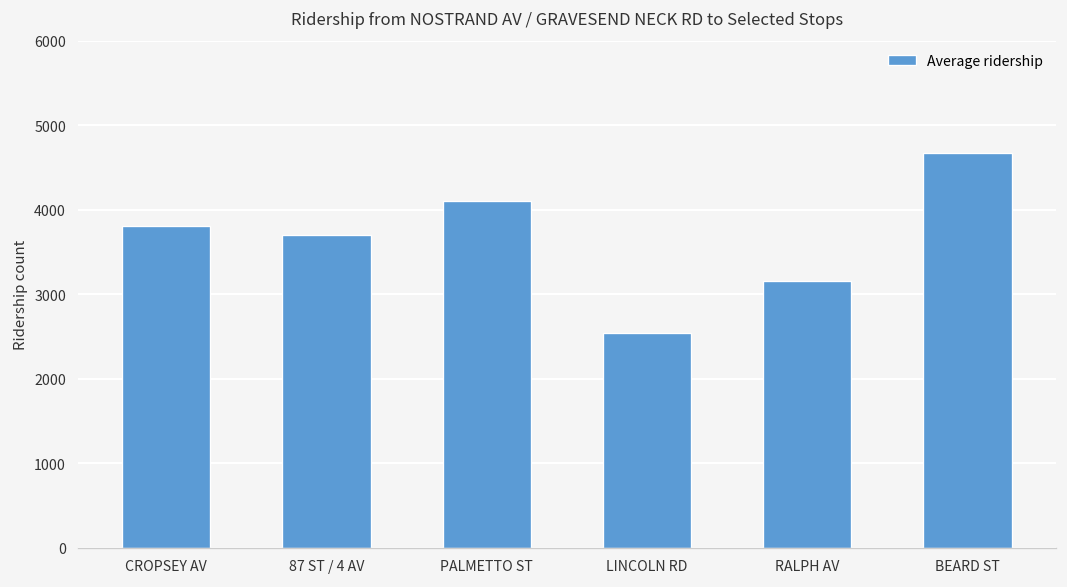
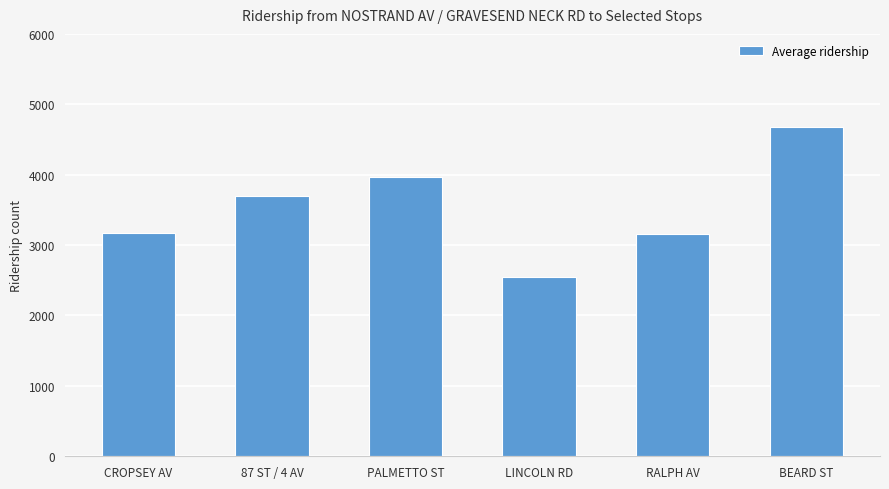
  {
-   "CROPSEY AV": 3800,
+   "CROPSEY AV": 3200,
    "87 ST / 4 AV": 3700,
-   "PALMETTO ST": 4100,
+   "PALMETTO ST": 4000,
    "LINCOLN RD": 2500,
    "RALPH AV": 3200,
    "BEARD ST": 4700
  }
